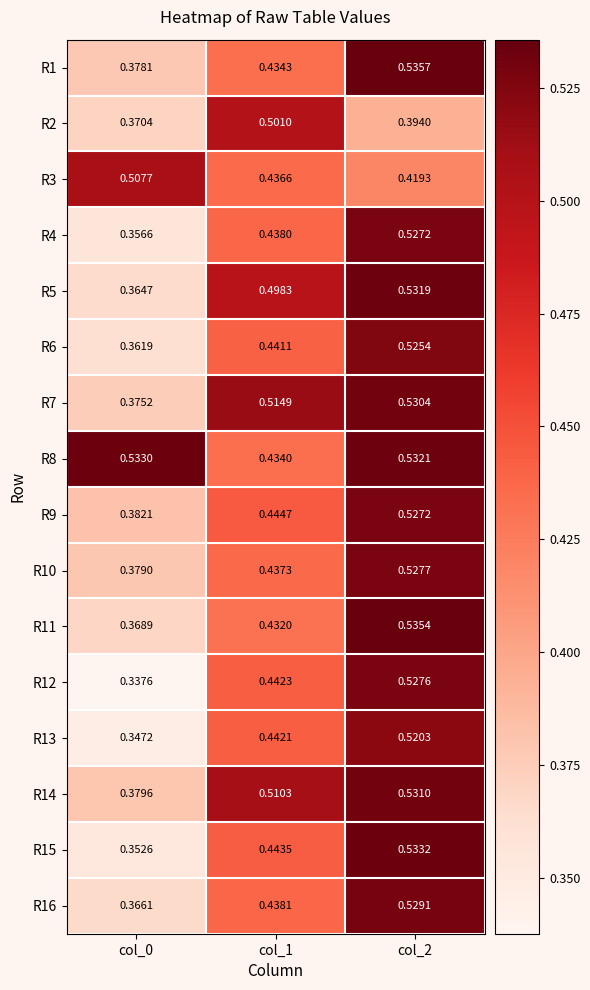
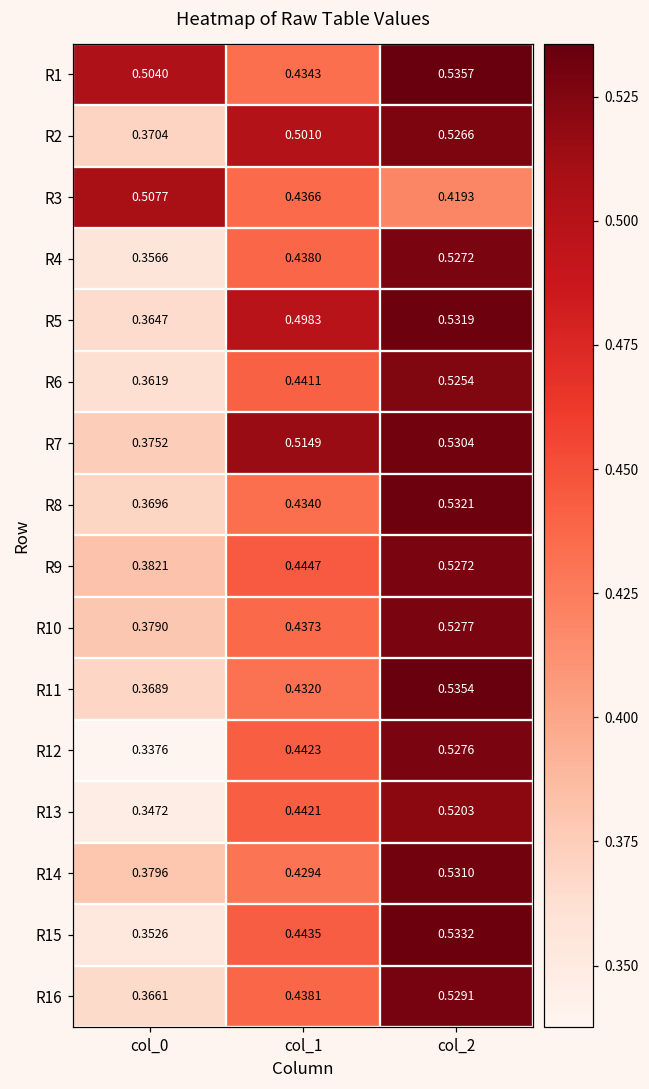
  {
    "R1": {
-     "col_0": 0.3781,
+     "col_0": 0.5040,
      "col_1": 0.4343,
      "col_2": 0.5357
    },
    "R2": {
      "col_0": 0.3704,
      "col_1": 0.5010,
-     "col_2": 0.3940
+     "col_2": 0.5266
    },
    "R3": {
      "col_0": 0.5077,
      "col_1": 0.4366,
      "col_2": 0.4193
    },
    "R4": {
      "col_0": 0.3566,
      "col_1": 0.4380,
      "col_2": 0.5272
    },
    "R5": {
      "col_0": 0.3647,
      "col_1": 0.4983,
      "col_2": 0.5319
    },
    "R6": {
      "col_0": 0.3619,
      "col_1": 0.4411,
      "col_2": 0.5254
    },
    "R7": {
      "col_0": 0.3752,
      "col_1": 0.5149,
      "col_2": 0.5304
    },
    "R8": {
-     "col_0": 0.5330,
+     "col_0": 0.3696,
      "col_1": 0.4340,
      "col_2": 0.5321
    },
    "R9": {
      "col_0": 0.3821,
      "col_1": 0.4447,
      "col_2": 0.5272
    },
    "R10": {
      "col_0": 0.3790,
      "col_1": 0.4373,
      "col_2": 0.5277
    },
    "R11": {
      "col_0": 0.3689,
      "col_1": 0.4320,
      "col_2": 0.5354
    },
    "R12": {
      "col_0": 0.3376,
      "col_1": 0.4423,
      "col_2": 0.5276
    },
    "R13": {
      "col_0": 0.3472,
      "col_1": 0.4421,
      "col_2": 0.5203
    },
    "R14": {
      "col_0": 0.3796,
-     "col_1": 0.5103,
+     "col_1": 0.4294,
      "col_2": 0.5310
    },
    "R15": {
      "col_0": 0.3526,
      "col_1": 0.4435,
      "col_2": 0.5332
    },
    "R16": {
      "col_0": 0.3661,
      "col_1": 0.4381,
      "col_2": 0.5291
    }
  }
